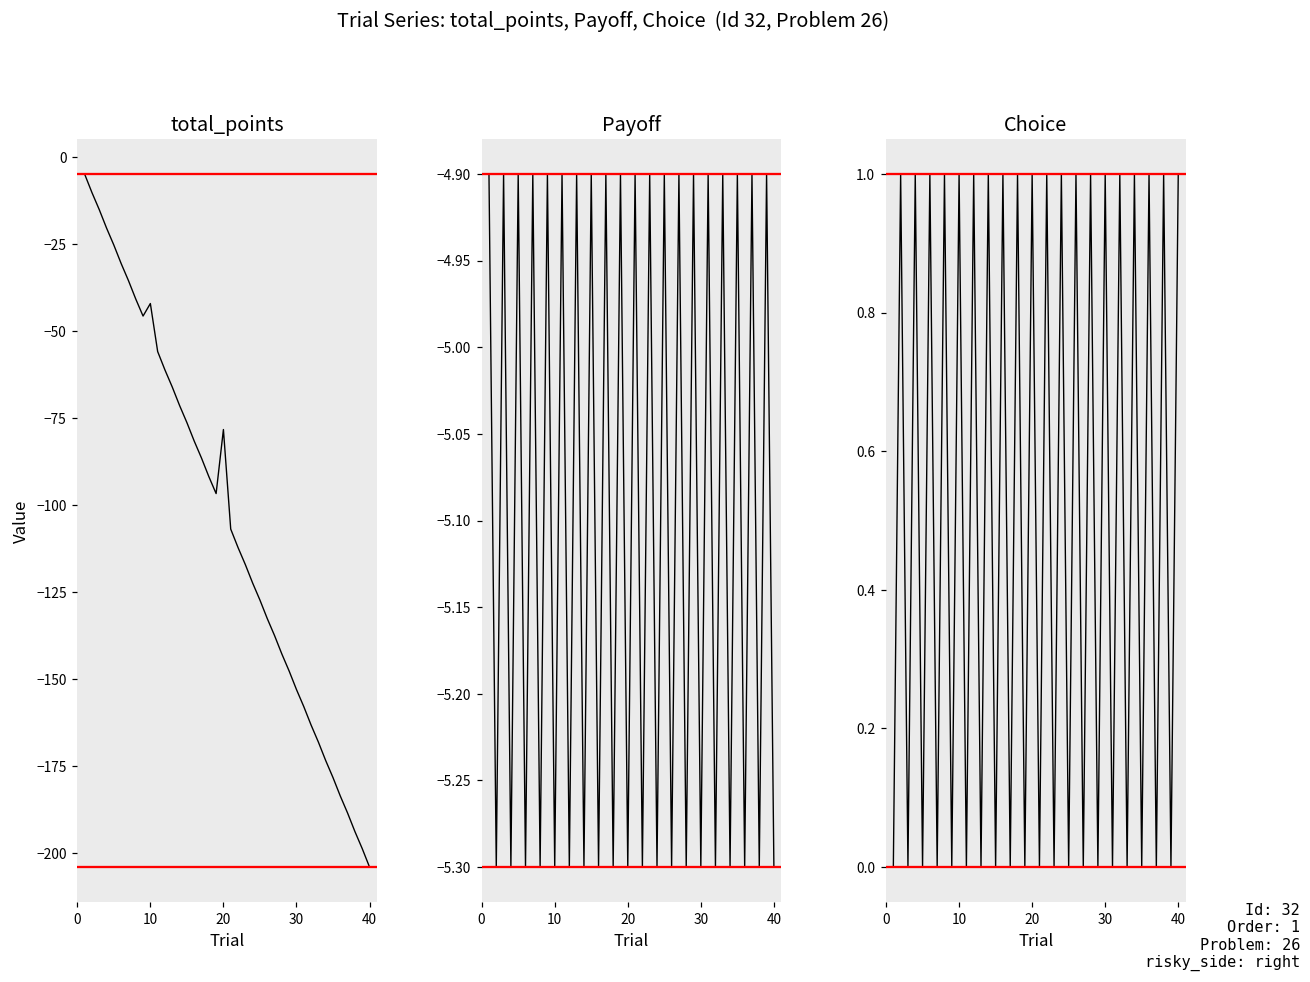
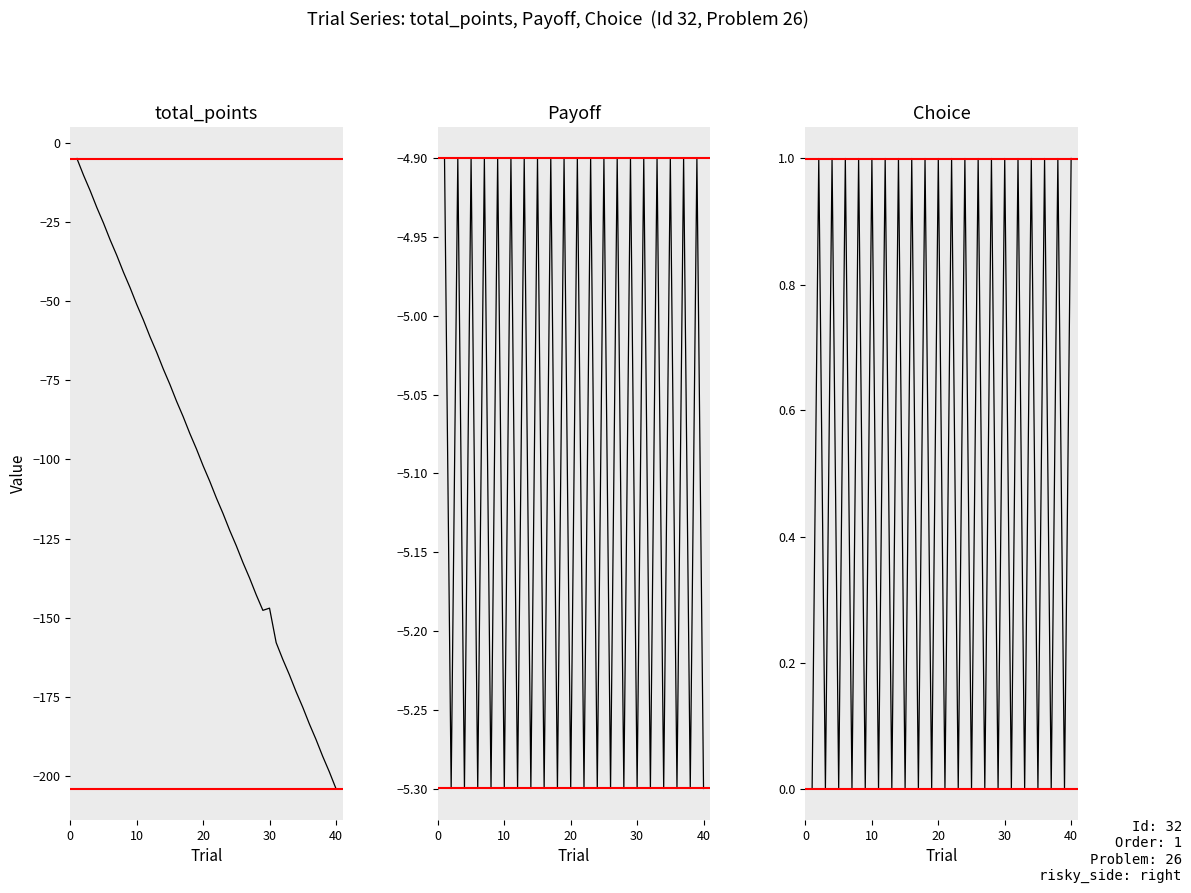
  {
    "total_points": {
-     "10": -42,
-     "20": -78,
-     "30": -153,
+     "10": -51,
+     "20": -102,
+     "30": -147,
      "40": -204
    },
    "Payoff": {
      "10": -5.300,
      "20": -5.300,
      "30": -5.300,
      "40": -5.300
    },
    "Choice": {
      "10": 1.00,
      "20": 1.00,
      "30": 1.00,
      "40": 1.00
    }
  }
